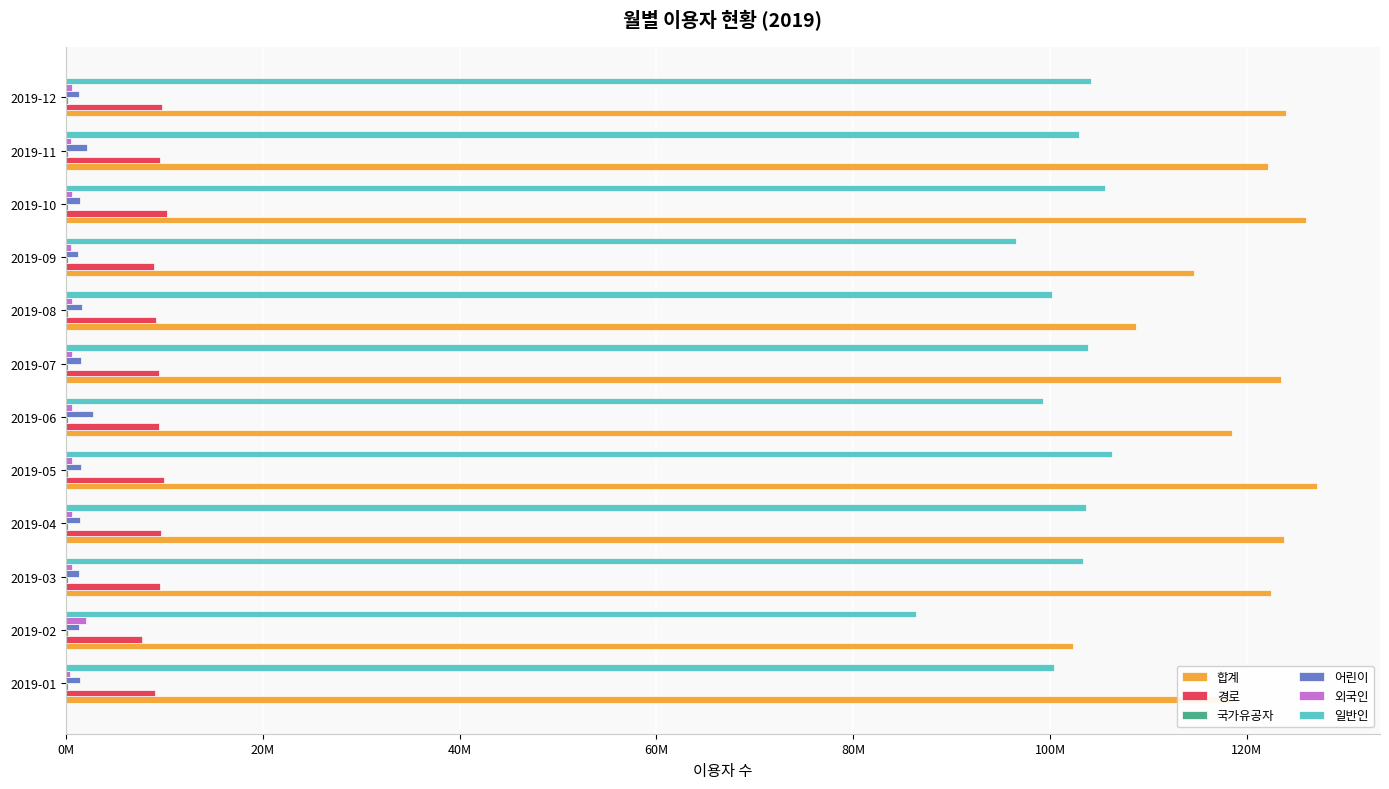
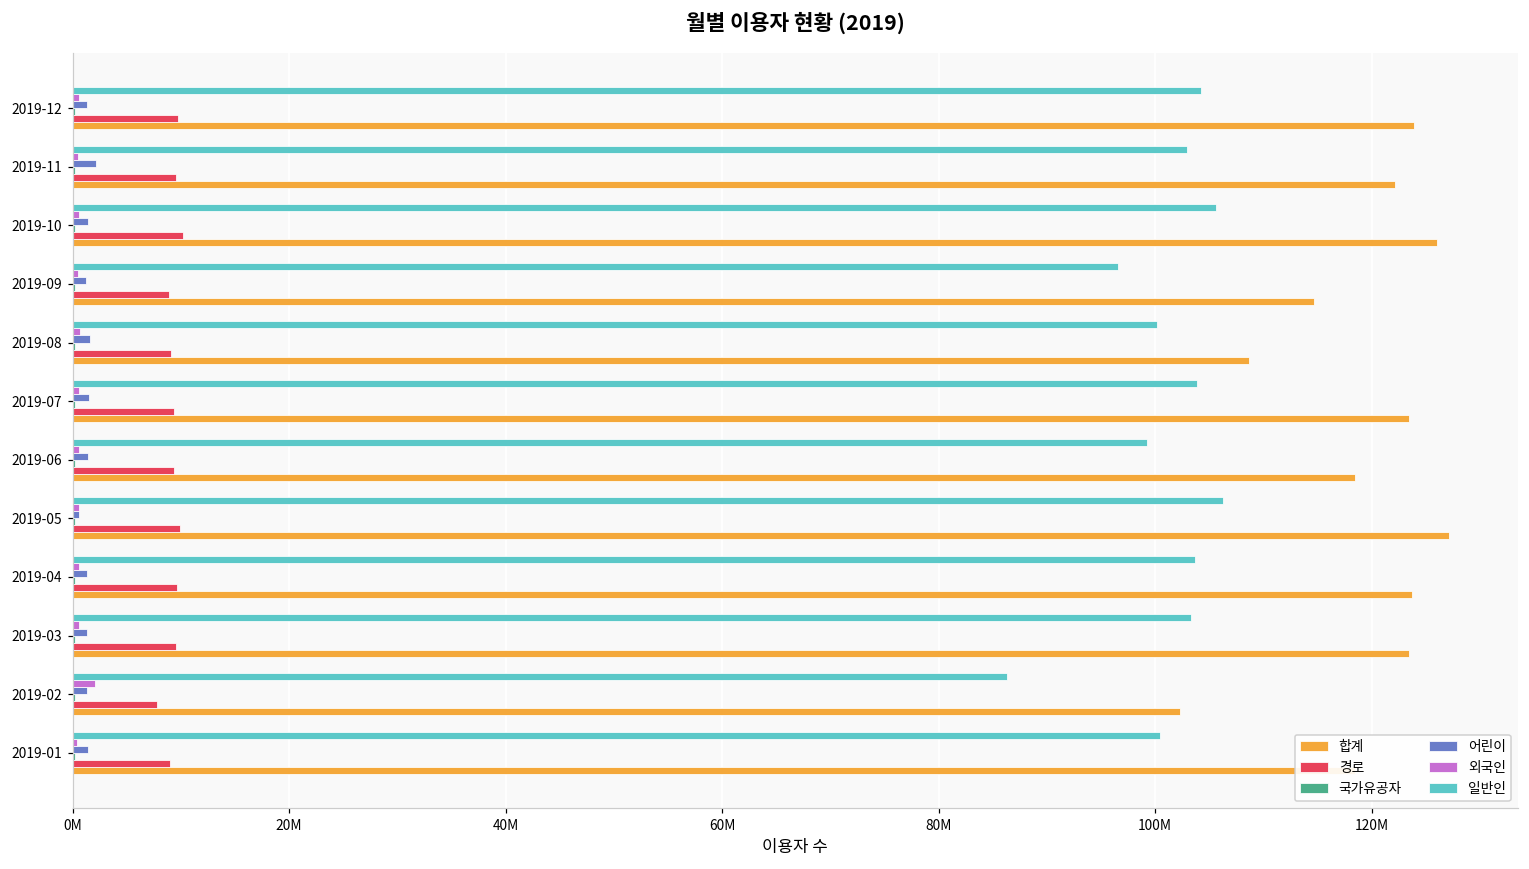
  {
    "합계": {
      "2019-12": 124000000,
      "2019-11": 122000000,
      "2019-10": 126000000,
      "2019-09": 115000000,
      "2019-08": 109000000,
      "2019-07": 123000000,
      "2019-06": 119000000,
      "2019-05": 127000000,
      "2019-04": 124000000,
-     "2019-03": 122000000,
+     "2019-03": 123000000,
      "2019-02": 102000000
    },
    "경로": {
      "2019-12": 10000000,
      "2019-11": 10000000,
      "2019-10": 10000000,
      "2019-09": 9000000,
      "2019-08": 9000000,
      "2019-07": 9000000,
      "2019-06": 9000000,
      "2019-05": 10000000,
      "2019-04": 10000000,
      "2019-03": 10000000,
      "2019-02": 8000000,
      "2019-01": 9000000
    },
    "어린이": {
      "2019-12": 1000000,
      "2019-11": 2000000,
      "2019-10": 1000000,
      "2019-09": 1000000,
      "2019-08": 2000000,
      "2019-07": 1000000,
-     "2019-06": 3000000,
-     "2019-05": 2000000,
+     "2019-06": 1000000,
+     "2019-05": 1000000,
      "2019-04": 1000000,
      "2019-03": 1000000,
      "2019-02": 1000000,
      "2019-01": 1000000
    },
    "외국인": {
      "2019-12": 1000000,
      "2019-11": 1000000,
      "2019-10": 1000000,
      "2019-09": 1000000,
      "2019-08": 1000000,
      "2019-07": 1000000,
      "2019-06": 1000000,
      "2019-05": 1000000,
      "2019-04": 1000000,
      "2019-03": 1000000,
      "2019-02": 2000000,
      "2019-01": 0
    },
    "일반인": {
      "2019-12": 104000000,
      "2019-11": 103000000,
      "2019-10": 106000000,
      "2019-09": 97000000,
      "2019-08": 100000000,
      "2019-07": 104000000,
      "2019-06": 99000000,
      "2019-05": 106000000,
      "2019-04": 104000000,
      "2019-03": 103000000,
      "2019-02": 86000000,
      "2019-01": 100000000
    }
  }
